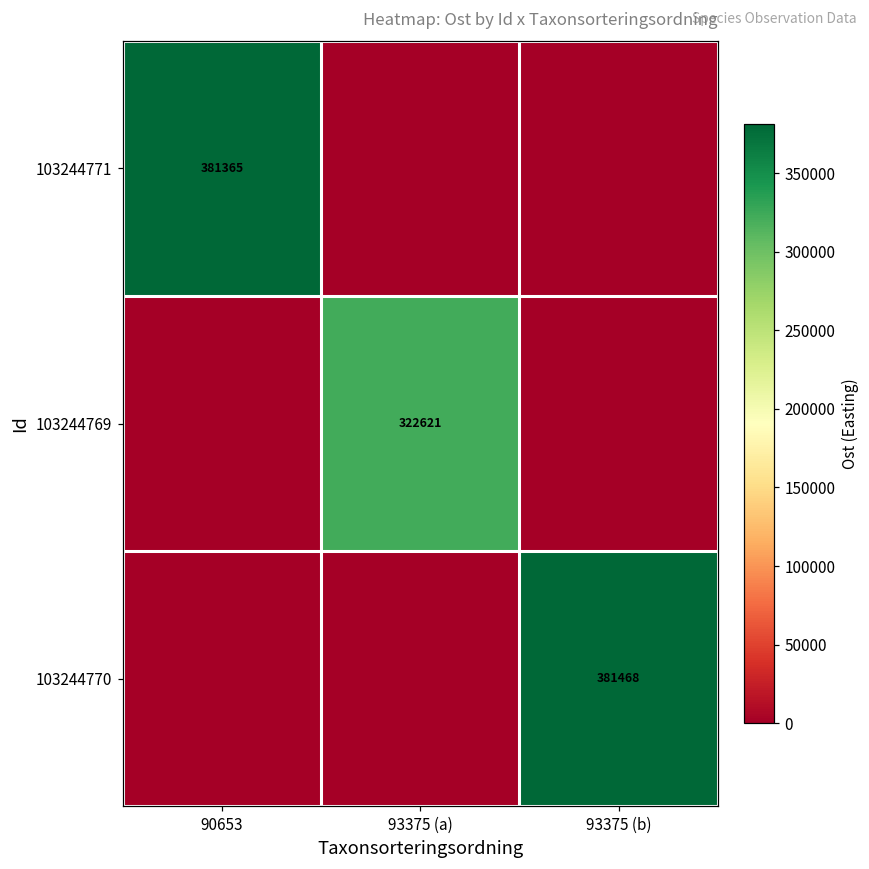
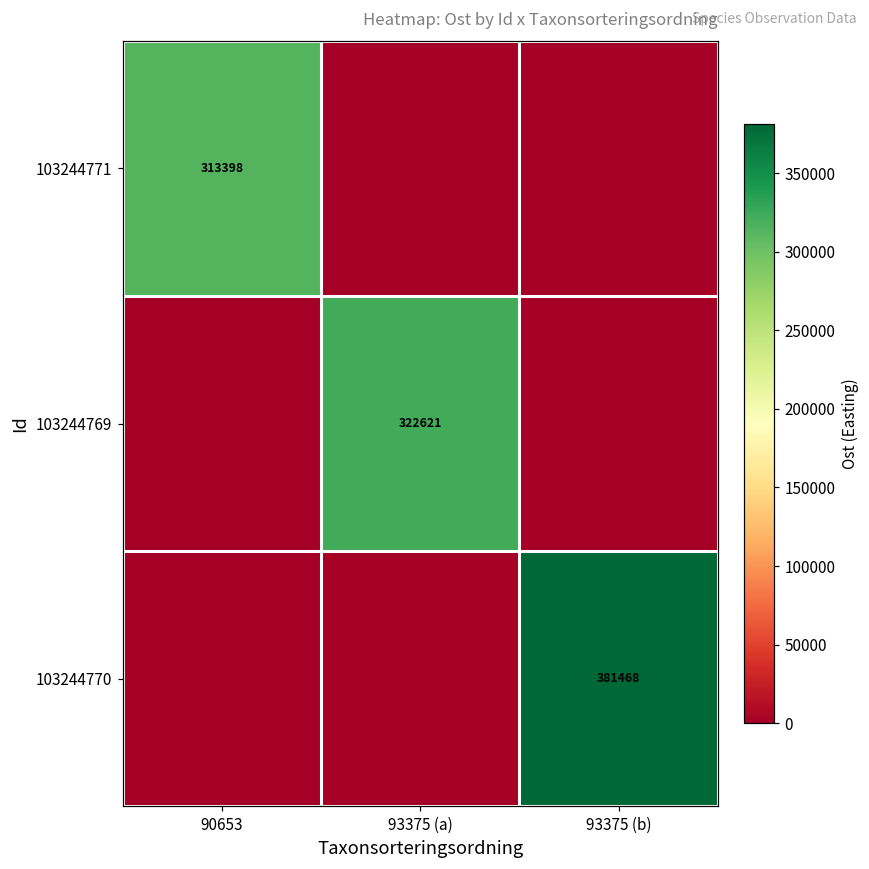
  {
    "103244771": {
-     "90653": 381365
+     "90653": 313398
    },
    "103244769": {
      "93375 (a)": 322621
    },
    "103244770": {
      "93375 (b)": 381468
    }
  }
